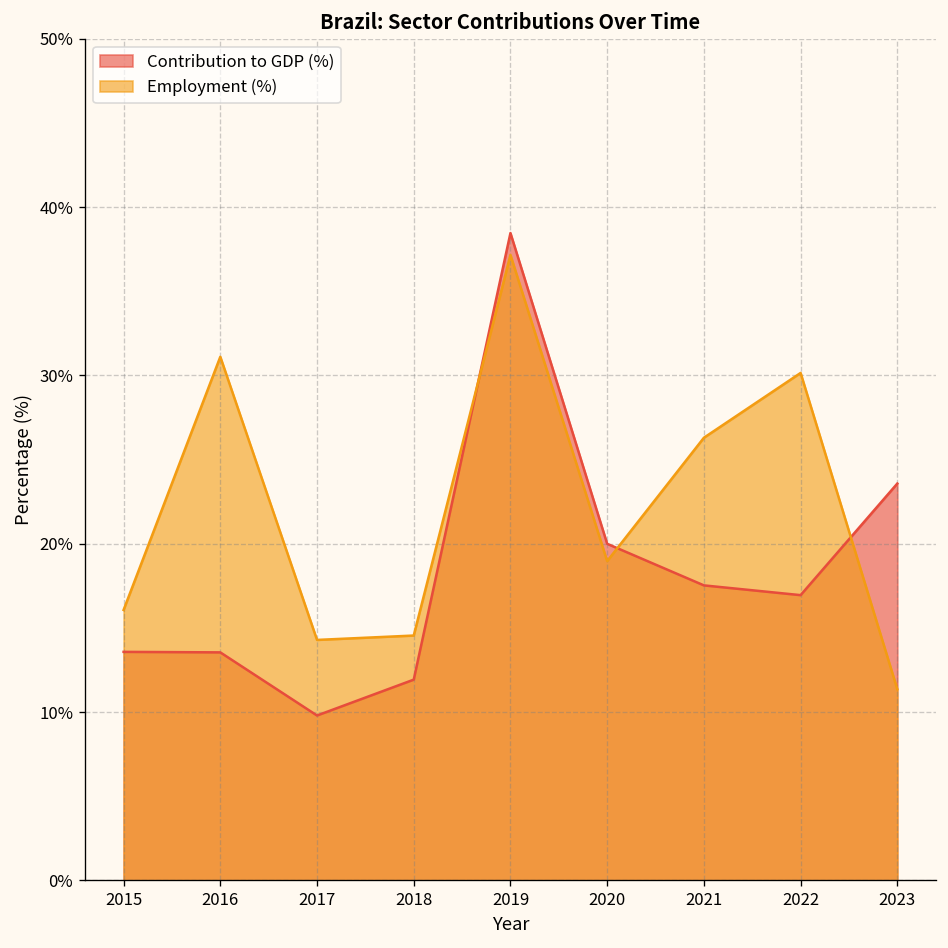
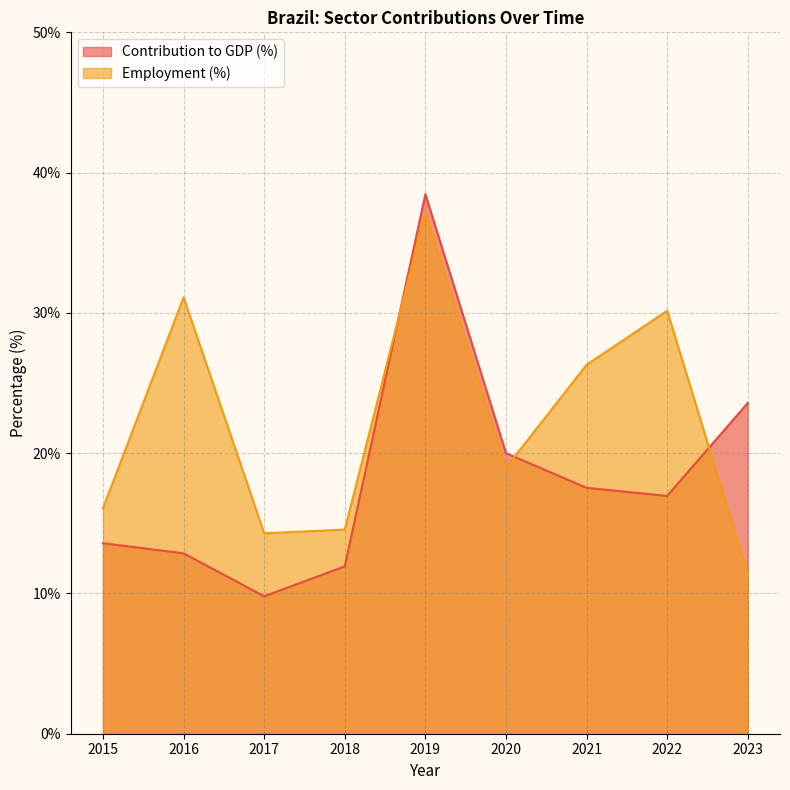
  {
    "Contribution to GDP (%)": {
      "2015": "13.6%",
-     "2016": "13.6%",
+     "2016": "12.9%",
      "2017": "9.8%",
      "2018": "11.9%",
      "2019": "38.5%",
      "2020": "20.0%",
      "2021": "17.5%",
      "2022": "17.0%",
      "2023": "23.6%"
    },
    "Employment (%)": {
      "2015": "16.1%",
      "2016": "31.1%",
      "2017": "14.3%",
      "2018": "14.6%",
      "2019": "37.2%",
      "2020": "19.0%",
      "2021": "26.3%",
      "2022": "30.2%",
      "2023": "11.4%"
    }
  }
